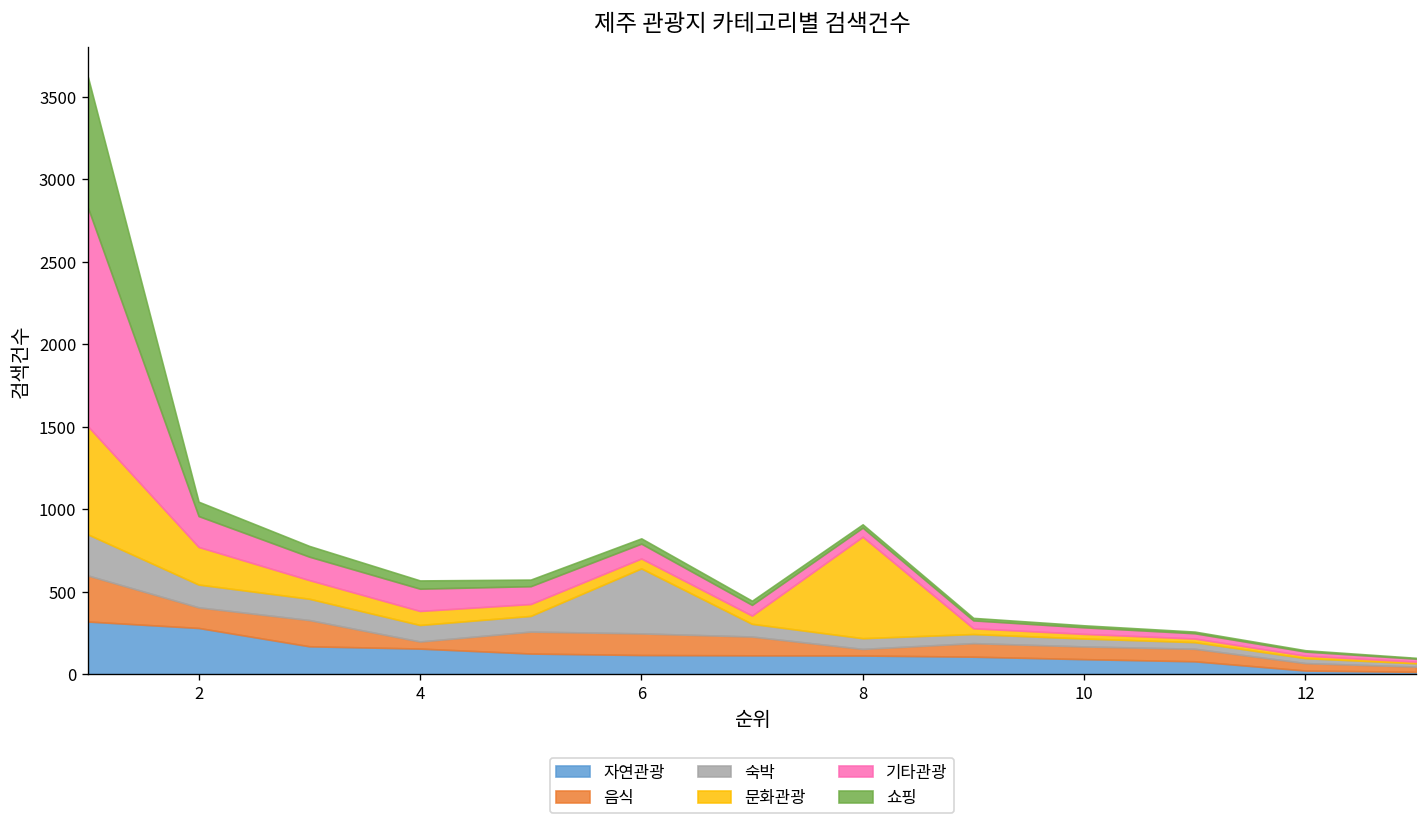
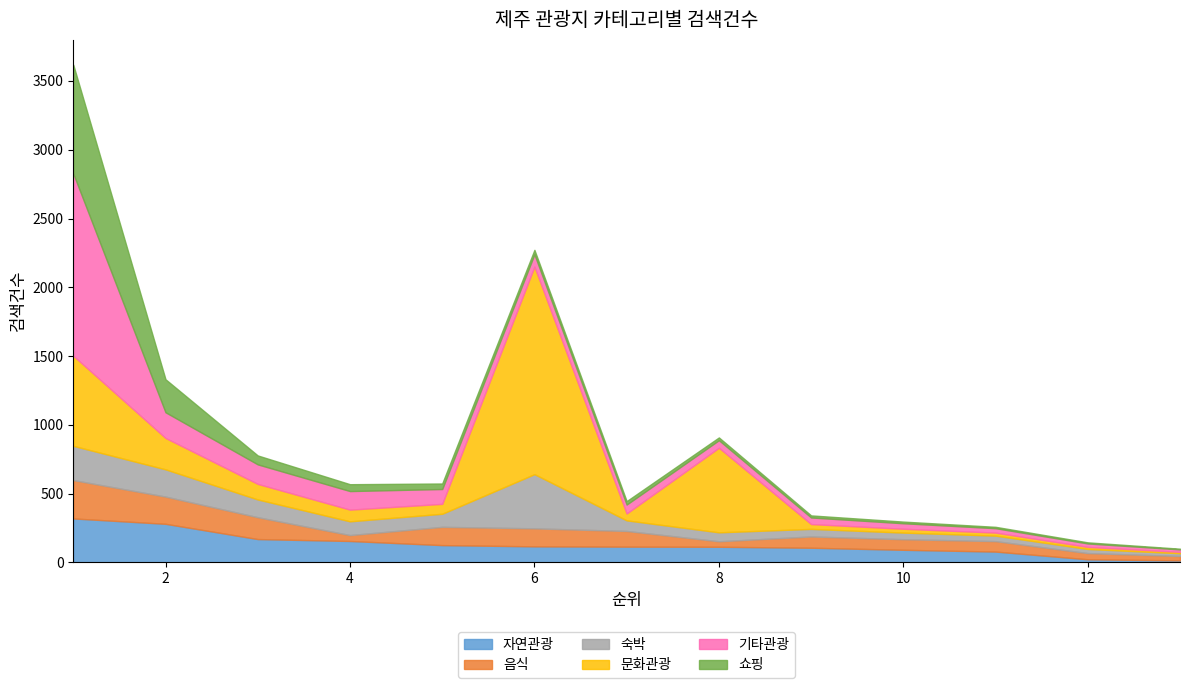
  {
    "자연관광": {
      "2": 280,
      "4": 160,
      "6": 120,
      "8": 110,
      "10": 90,
      "12": 20
    },
    "음식": {
-     "2": 130,
+     "2": 200,
      "4": 40,
      "6": 130,
      "8": 40,
      "10": 80,
      "12": 50
    },
    "숙박": {
-     "2": 140,
+     "2": 200,
      "4": 100,
      "6": 390,
      "8": 70,
      "10": 50
    },
    "문화관광": {
      "2": 230,
      "4": 90,
-     "6": 60,
+     "6": 1510,
      "8": 620,
      "10": 30
    },
    "기타관광": {
      "2": 190,
      "4": 140,
      "6": 90,
      "8": 60
    },
    "쇼핑": {
-     "2": 90,
+     "2": 240,
      "4": 50,
      "6": 30,
      "8": 20
    }
  }
